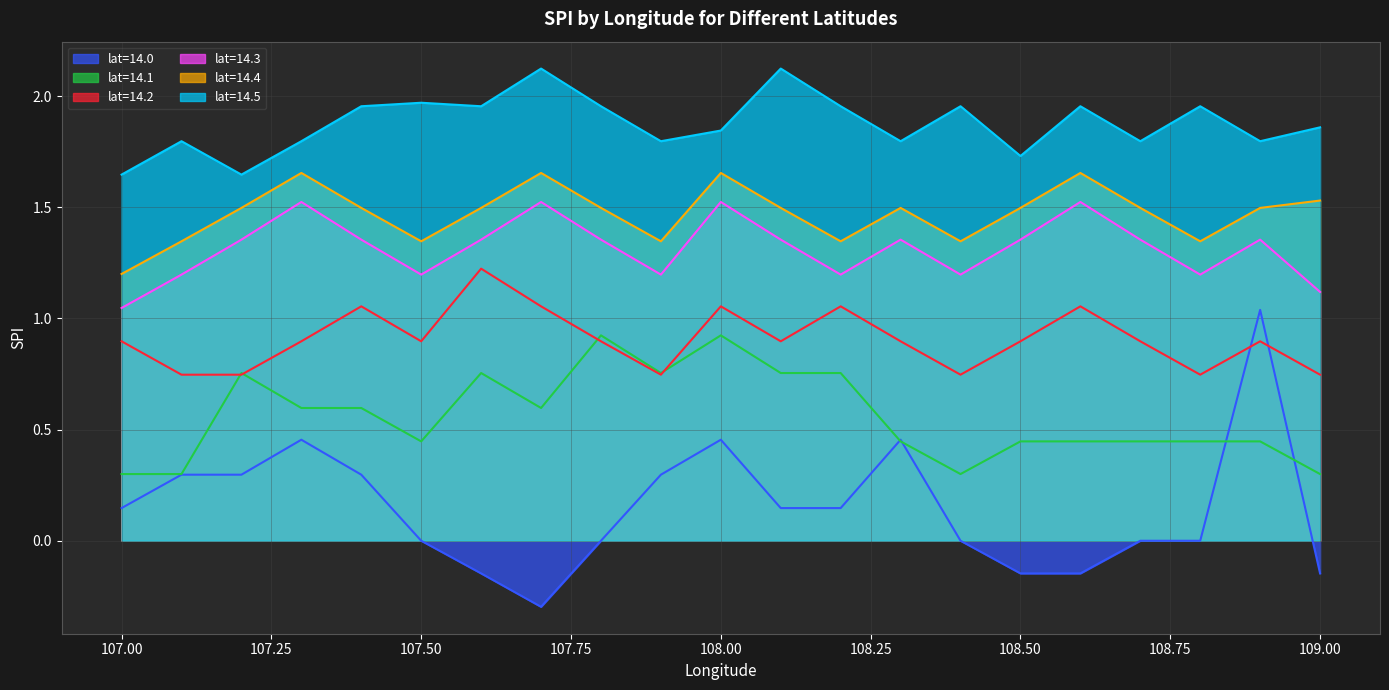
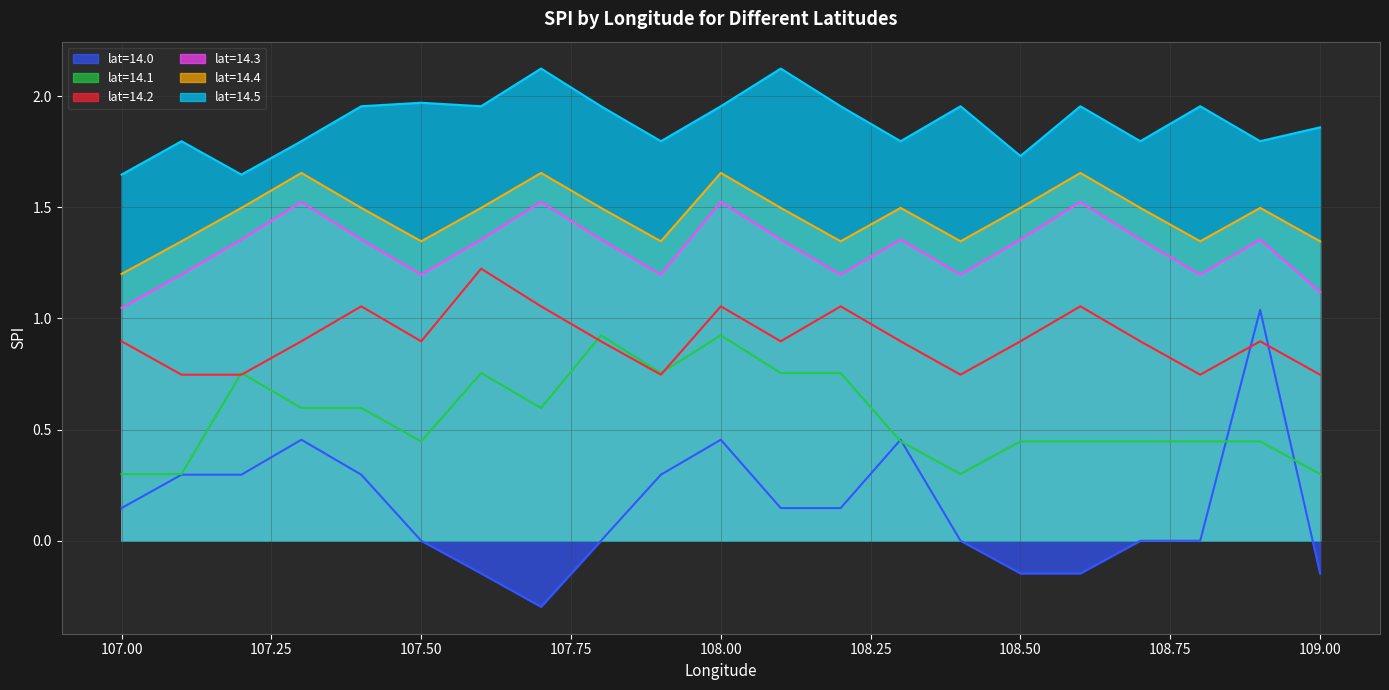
  {
    "lat=14.1": {
      "107.00": 0.30,
      "107.50": 0.45,
      "108.00": 0.92,
      "108.50": 0.45,
      "109.00": 0.30
    },
    "lat=14.2": {
      "107.00": 0.90,
      "107.50": 0.90,
      "108.00": 1.05,
      "108.50": 0.90,
      "109.00": 0.75
    },
    "lat=14.3": {
      "107.00": 1.05,
      "107.50": 1.20,
      "108.00": 1.52,
      "108.50": 1.35,
      "109.00": 1.12
    },
    "lat=14.4": {
      "107.00": 1.20,
      "107.50": 1.35,
      "108.00": 1.65,
      "108.50": 1.50,
-     "109.00": 1.53
+     "109.00": 1.35
    },
    "lat=14.5": {
      "107.00": 1.65,
      "107.50": 1.97,
-     "108.00": 1.85,
+     "108.00": 1.95,
      "108.50": 1.73,
      "109.00": 1.86
    }
  }
